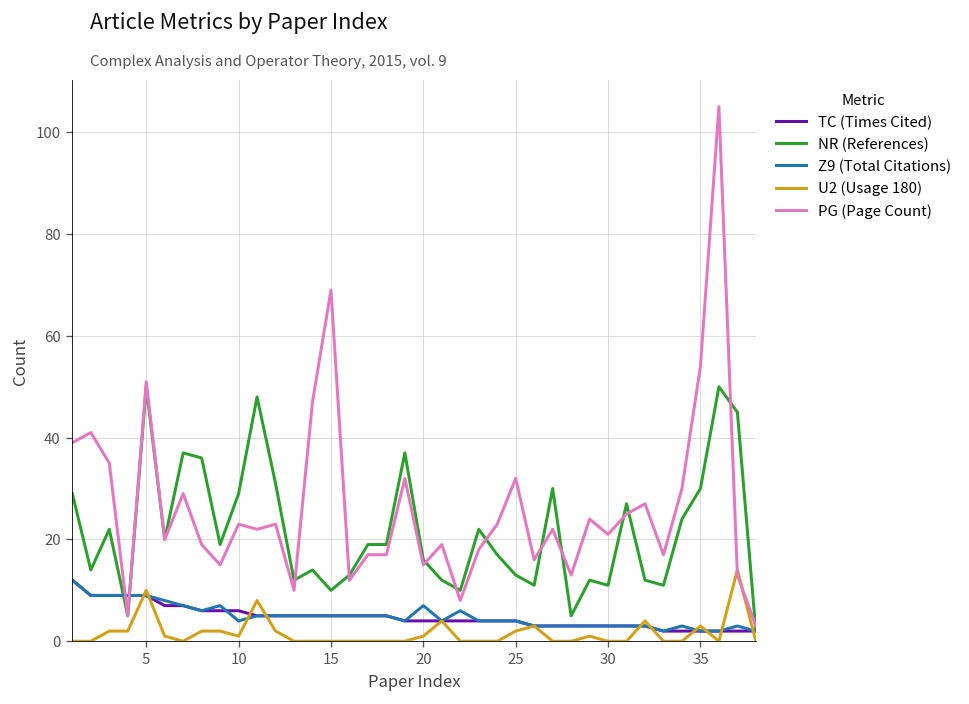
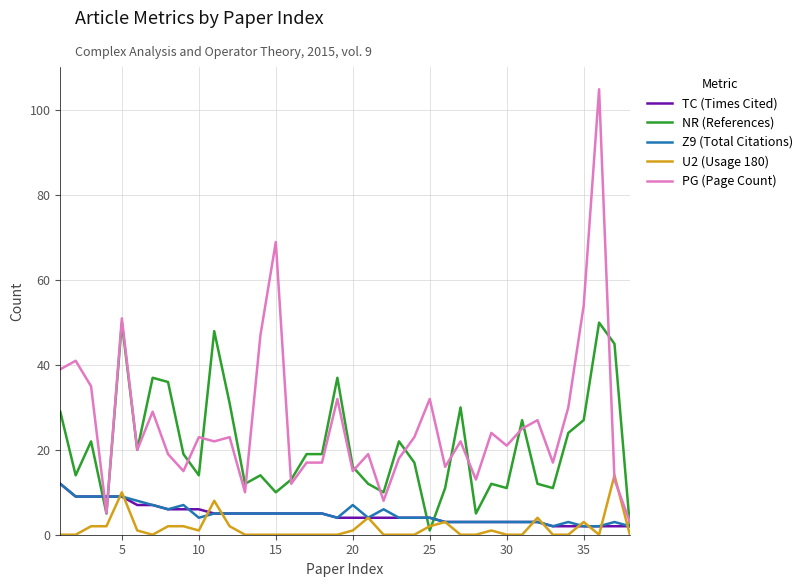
  {
    "TC (Times Cited)": {
      "10": 6,
      "20": 4
    },
    "NR (References)": {
      "5": 50,
-     "10": 29,
+     "10": 14,
      "15": 10,
      "20": 16,
-     "25": 13,
+     "25": 1,
      "30": 11,
-     "35": 30
+     "35": 27
    },
    "Z9 (Total Citations)": {
      "10": 4,
      "20": 7
    },
    "U2 (Usage 180)": {
      "5": 10,
      "10": 1,
      "15": 0,
      "20": 1,
      "25": 2,
      "30": 0,
      "35": 3
    },
    "PG (Page Count)": {
      "5": 51,
      "10": 23,
      "15": 69,
      "20": 15,
      "25": 32,
      "30": 21,
      "35": 54
    }
  }
